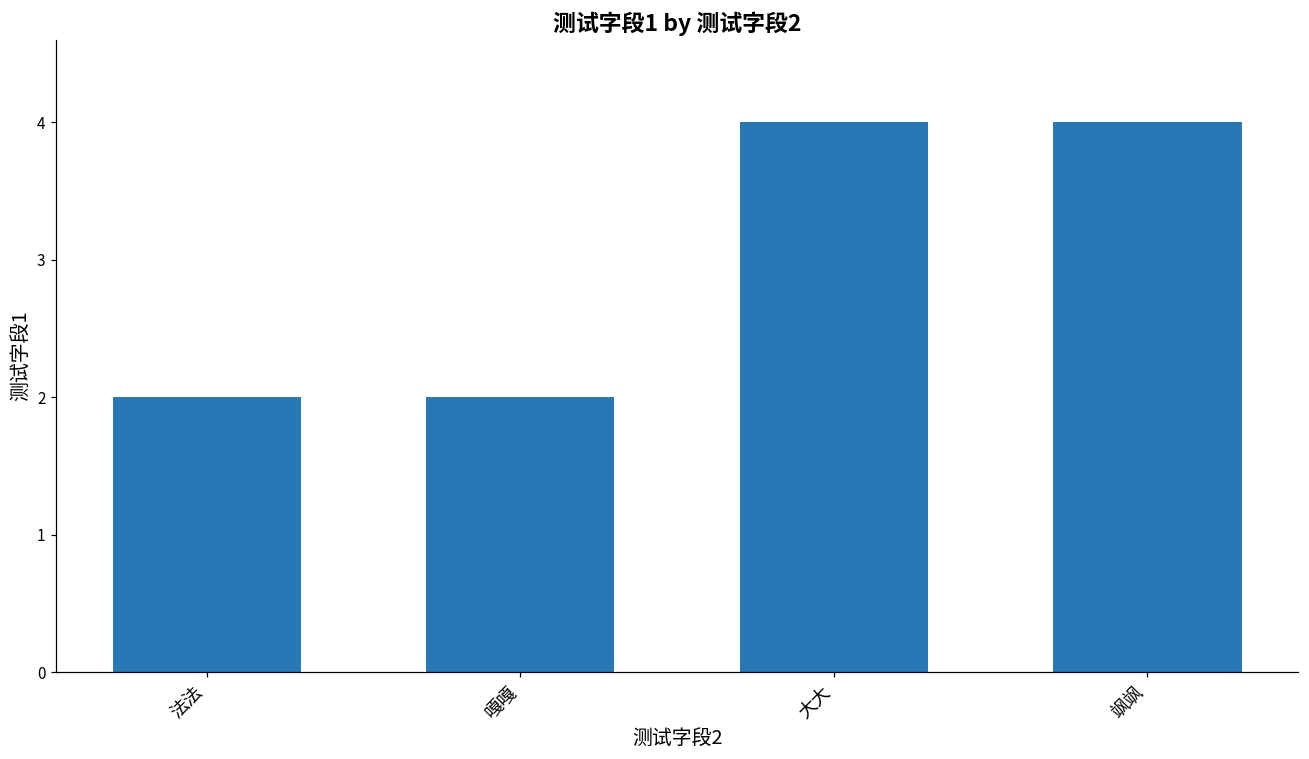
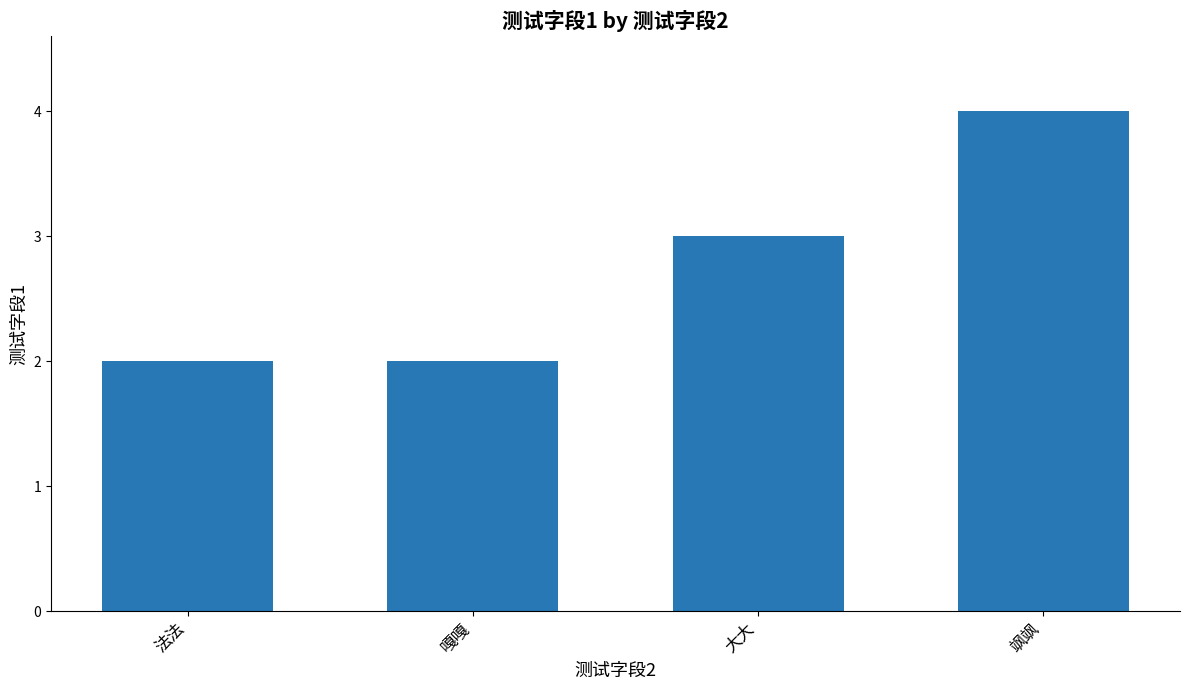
  {
    "法法": 2,
    "嘎嘎": 2,
-   "大大": 4,
+   "大大": 3,
    "飒飒": 4
  }
